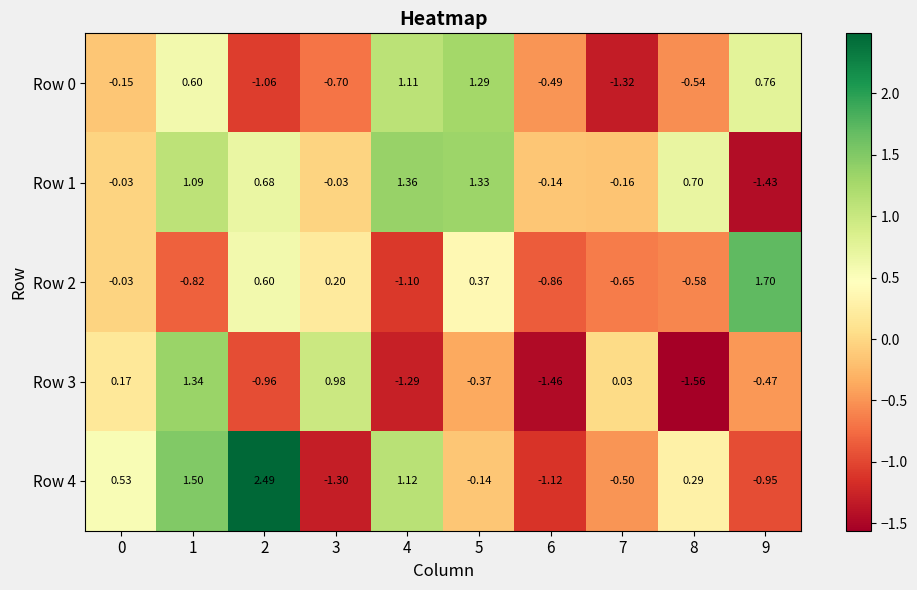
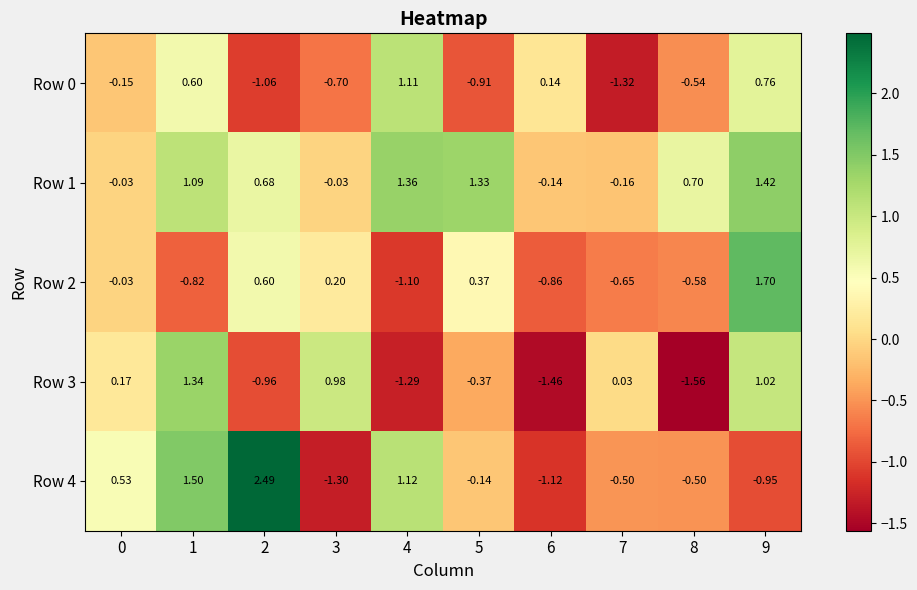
  {
    "Row 0": {
      "0": -0.15,
      "1": 0.60,
      "2": -1.06,
      "3": -0.70,
      "4": 1.11,
-     "5": 1.29,
-     "6": -0.49,
+     "5": -0.91,
+     "6": 0.14,
      "7": -1.32,
      "8": -0.54,
      "9": 0.76
    },
    "Row 1": {
      "0": -0.03,
      "1": 1.09,
      "2": 0.68,
      "3": -0.03,
      "4": 1.36,
      "5": 1.33,
      "6": -0.14,
      "7": -0.16,
      "8": 0.70,
-     "9": -1.43
+     "9": 1.42
    },
    "Row 2": {
      "0": -0.03,
      "1": -0.82,
      "2": 0.60,
      "3": 0.20,
      "4": -1.10,
      "5": 0.37,
      "6": -0.86,
      "7": -0.65,
      "8": -0.58,
      "9": 1.70
    },
    "Row 3": {
      "0": 0.17,
      "1": 1.34,
      "2": -0.96,
      "3": 0.98,
      "4": -1.29,
      "5": -0.37,
      "6": -1.46,
      "7": 0.03,
      "8": -1.56,
-     "9": -0.47
+     "9": 1.02
    },
    "Row 4": {
      "0": 0.53,
      "1": 1.50,
      "2": 2.49,
      "3": -1.30,
      "4": 1.12,
      "5": -0.14,
      "6": -1.12,
      "7": -0.50,
-     "8": 0.29,
+     "8": -0.50,
      "9": -0.95
    }
  }
